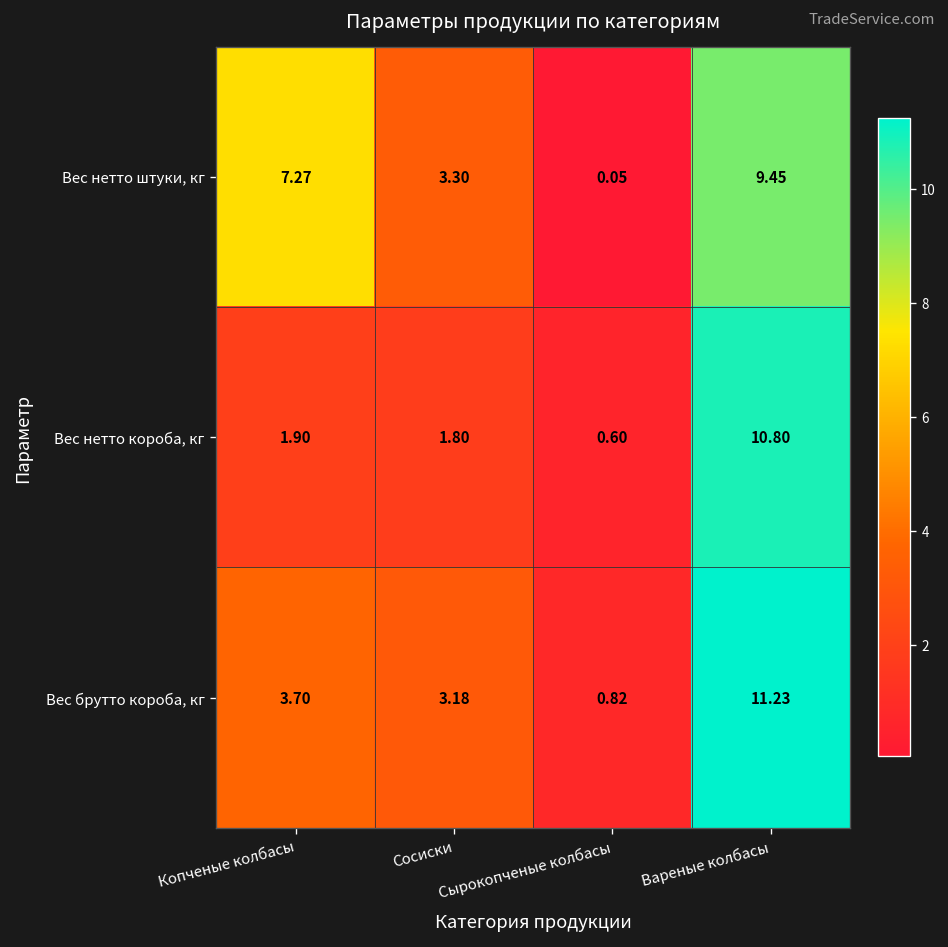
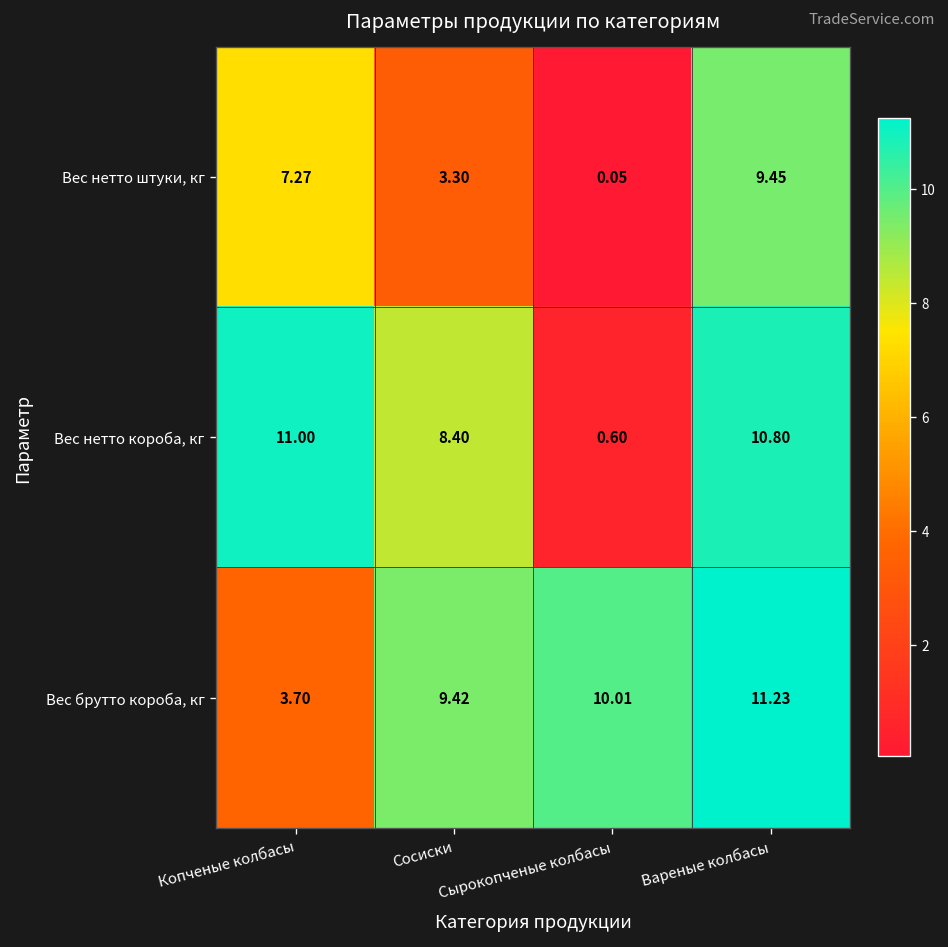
  {
    "Вес нетто штуки, кг": {
      "Копченые колбасы": 7.27,
      "Сосиски": 3.30,
      "Сырокопченые колбасы": 0.05,
      "Вареные колбасы": 9.45
    },
    "Вес нетто короба, кг": {
-     "Копченые колбасы": 1.90,
-     "Сосиски": 1.80,
+     "Копченые колбасы": 11.00,
+     "Сосиски": 8.40,
      "Сырокопченые колбасы": 0.60,
      "Вареные колбасы": 10.80
    },
    "Вес брутто короба, кг": {
      "Копченые колбасы": 3.70,
-     "Сосиски": 3.18,
-     "Сырокопченые колбасы": 0.82,
+     "Сосиски": 9.42,
+     "Сырокопченые колбасы": 10.01,
      "Вареные колбасы": 11.23
    }
  }
